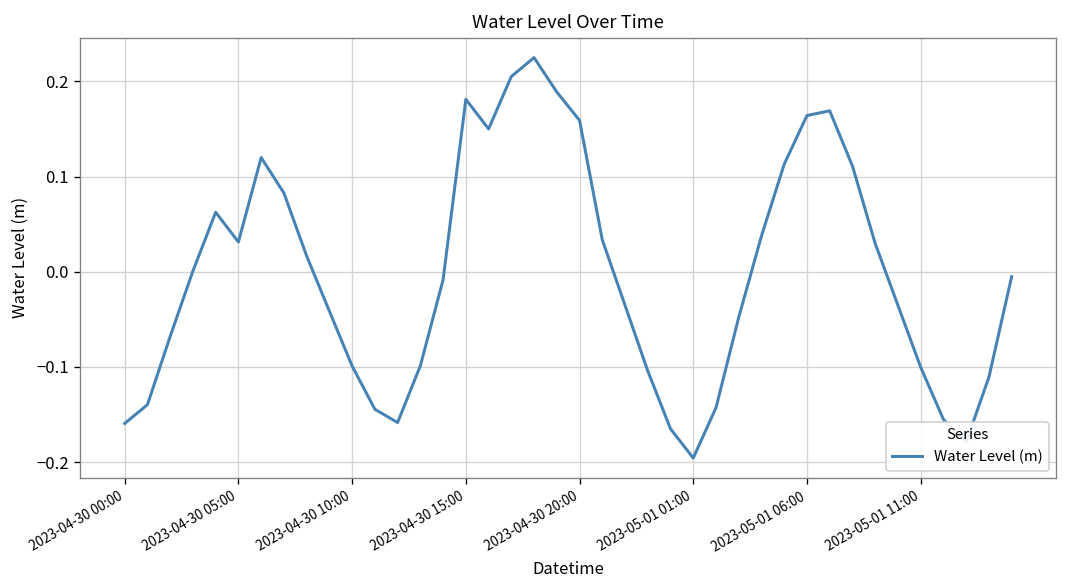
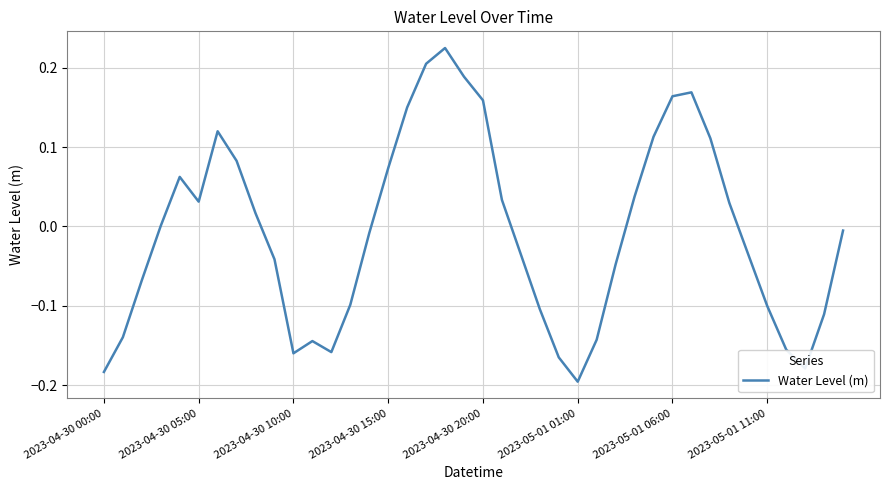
  {
-   "2023-04-30 00:00": -0.16,
+   "2023-04-30 00:00": -0.18,
    "2023-04-30 05:00": 0.03,
-   "2023-04-30 10:00": -0.10,
-   "2023-04-30 15:00": 0.18,
+   "2023-04-30 10:00": -0.16,
+   "2023-04-30 15:00": 0.07,
    "2023-04-30 20:00": 0.16,
    "2023-05-01 01:00": -0.20,
    "2023-05-01 06:00": 0.16,
    "2023-05-01 11:00": -0.10
  }
